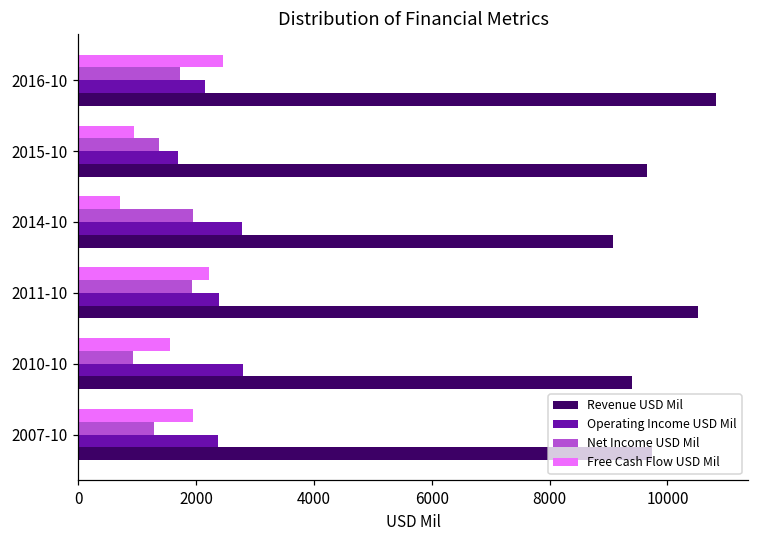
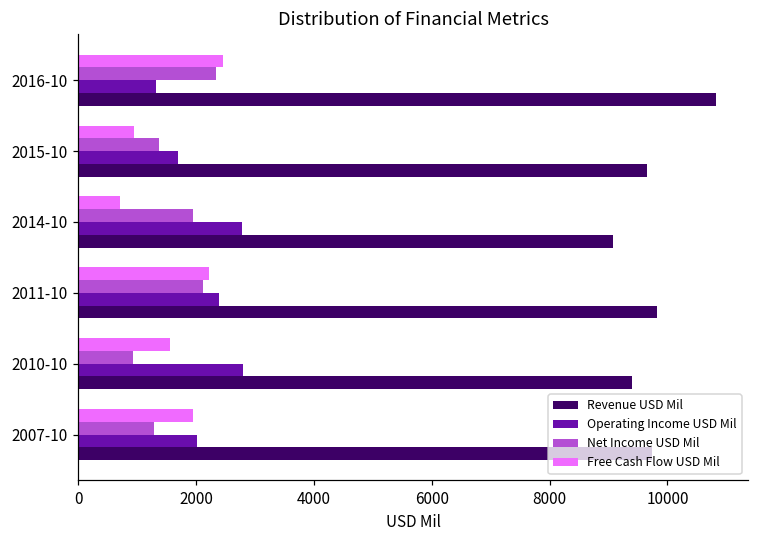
  {
    "Revenue USD Mil": {
      "2016-10": 10800,
      "2015-10": 9700,
      "2014-10": 9100,
-     "2011-10": 10500,
+     "2011-10": 9800,
      "2010-10": 9400
    },
    "Operating Income USD Mil": {
-     "2016-10": 2200,
+     "2016-10": 1300,
      "2015-10": 1700,
      "2014-10": 2800,
      "2011-10": 2400,
      "2010-10": 2800,
-     "2007-10": 2400
+     "2007-10": 2000
    },
    "Net Income USD Mil": {
-     "2016-10": 1700,
+     "2016-10": 2300,
      "2015-10": 1400,
      "2014-10": 1900,
-     "2011-10": 1900,
+     "2011-10": 2100,
      "2010-10": 900,
      "2007-10": 1300
    },
    "Free Cash Flow USD Mil": {
      "2016-10": 2500,
      "2015-10": 900,
      "2014-10": 700,
      "2011-10": 2200,
      "2010-10": 1600,
      "2007-10": 1900
    }
  }
